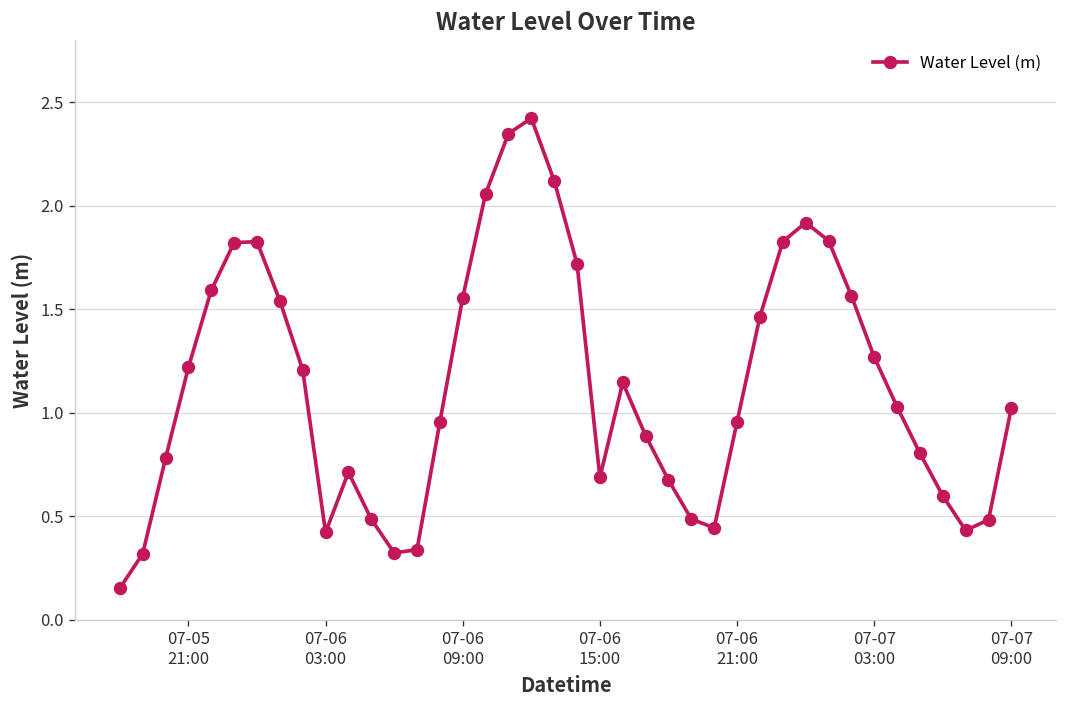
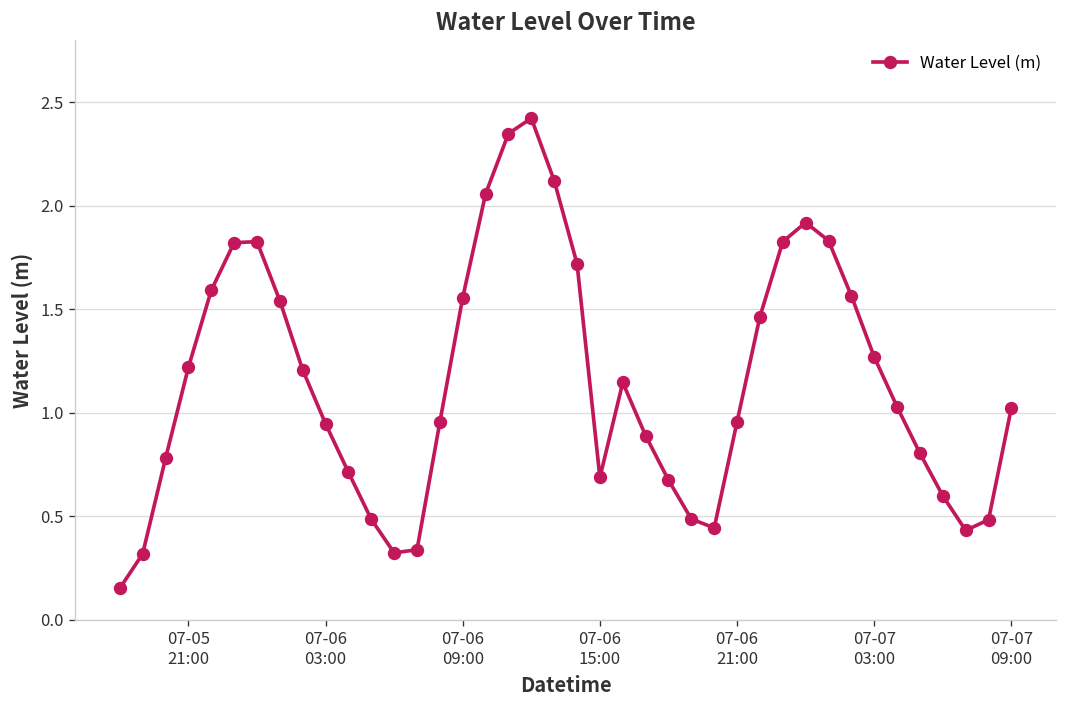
  {
    "07-05 21:00": 1.22,
-   "07-06 03:00": 0.42,
+   "07-06 03:00": 0.95,
    "07-06 09:00": 1.56,
    "07-06 15:00": 0.69,
    "07-06 21:00": 0.96,
    "07-07 03:00": 1.27,
    "07-07 09:00": 1.03
  }
